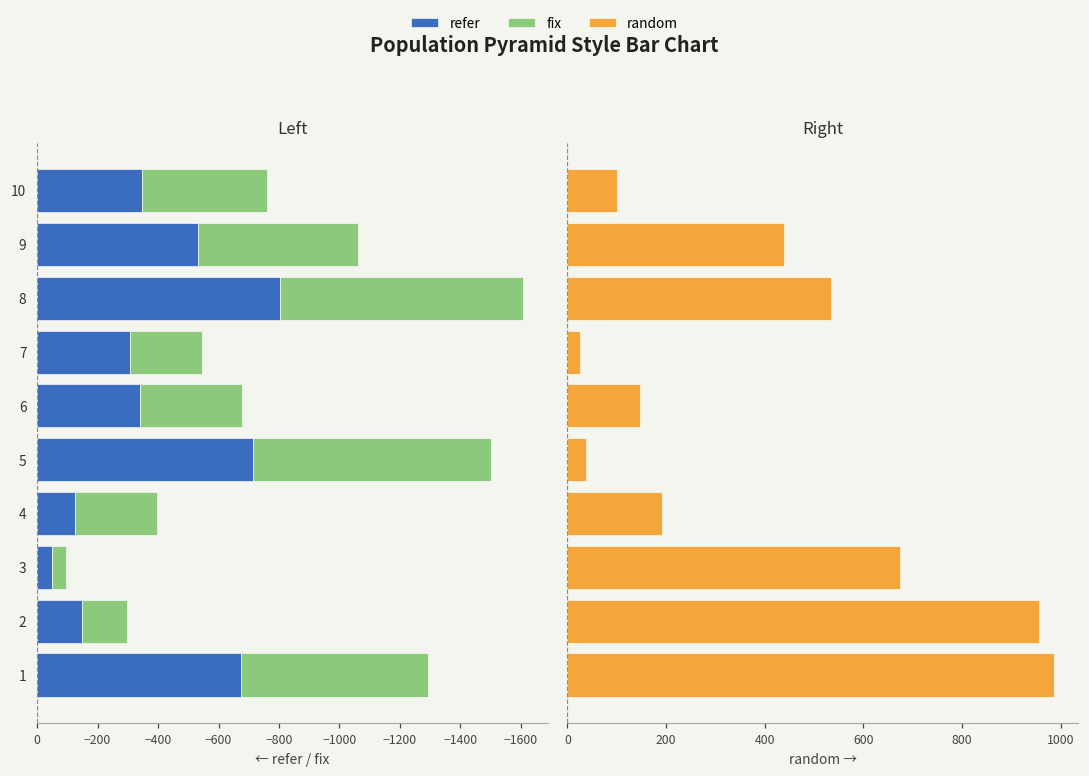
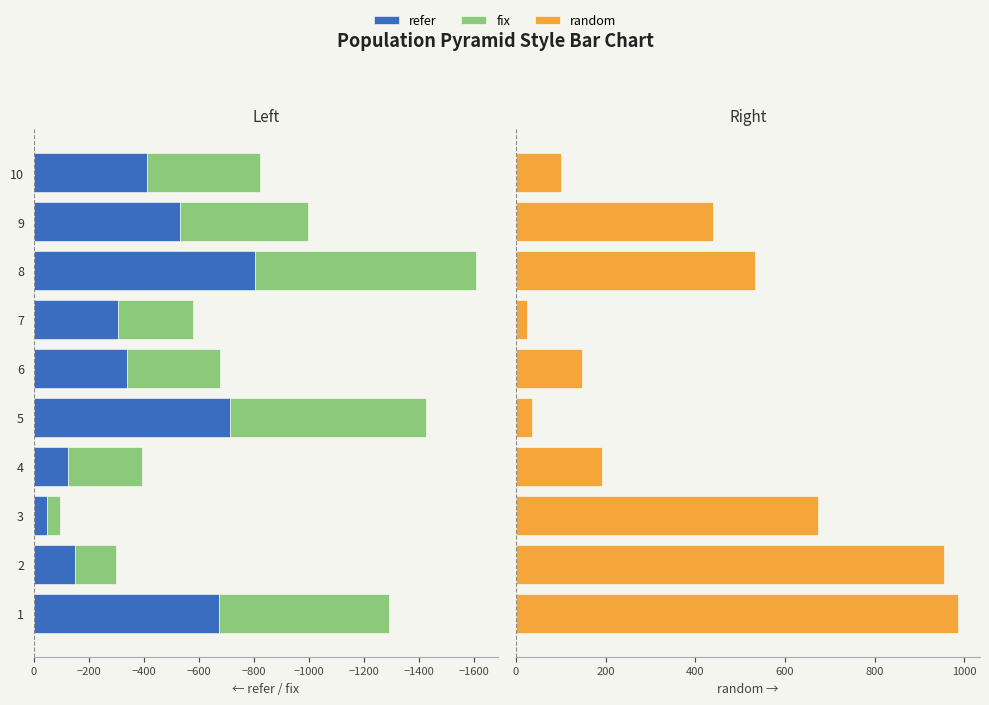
  {
    "Left": {
      "refer": {
-       "10": -350,
+       "10": -410,
        "9": -530,
        "8": -800,
        "7": -310,
        "6": -340,
        "5": -710,
        "4": -130,
        "3": -50,
        "2": -150,
        "1": -670
      },
      "fix": {
        "10": -410,
-       "9": -530,
+       "9": -470,
        "8": -800,
-       "7": -240,
+       "7": -270,
        "6": -340,
-       "5": -790,
+       "5": -710,
        "4": -270,
        "3": -50,
        "2": -150,
        "1": -620
      }
    }
  }
